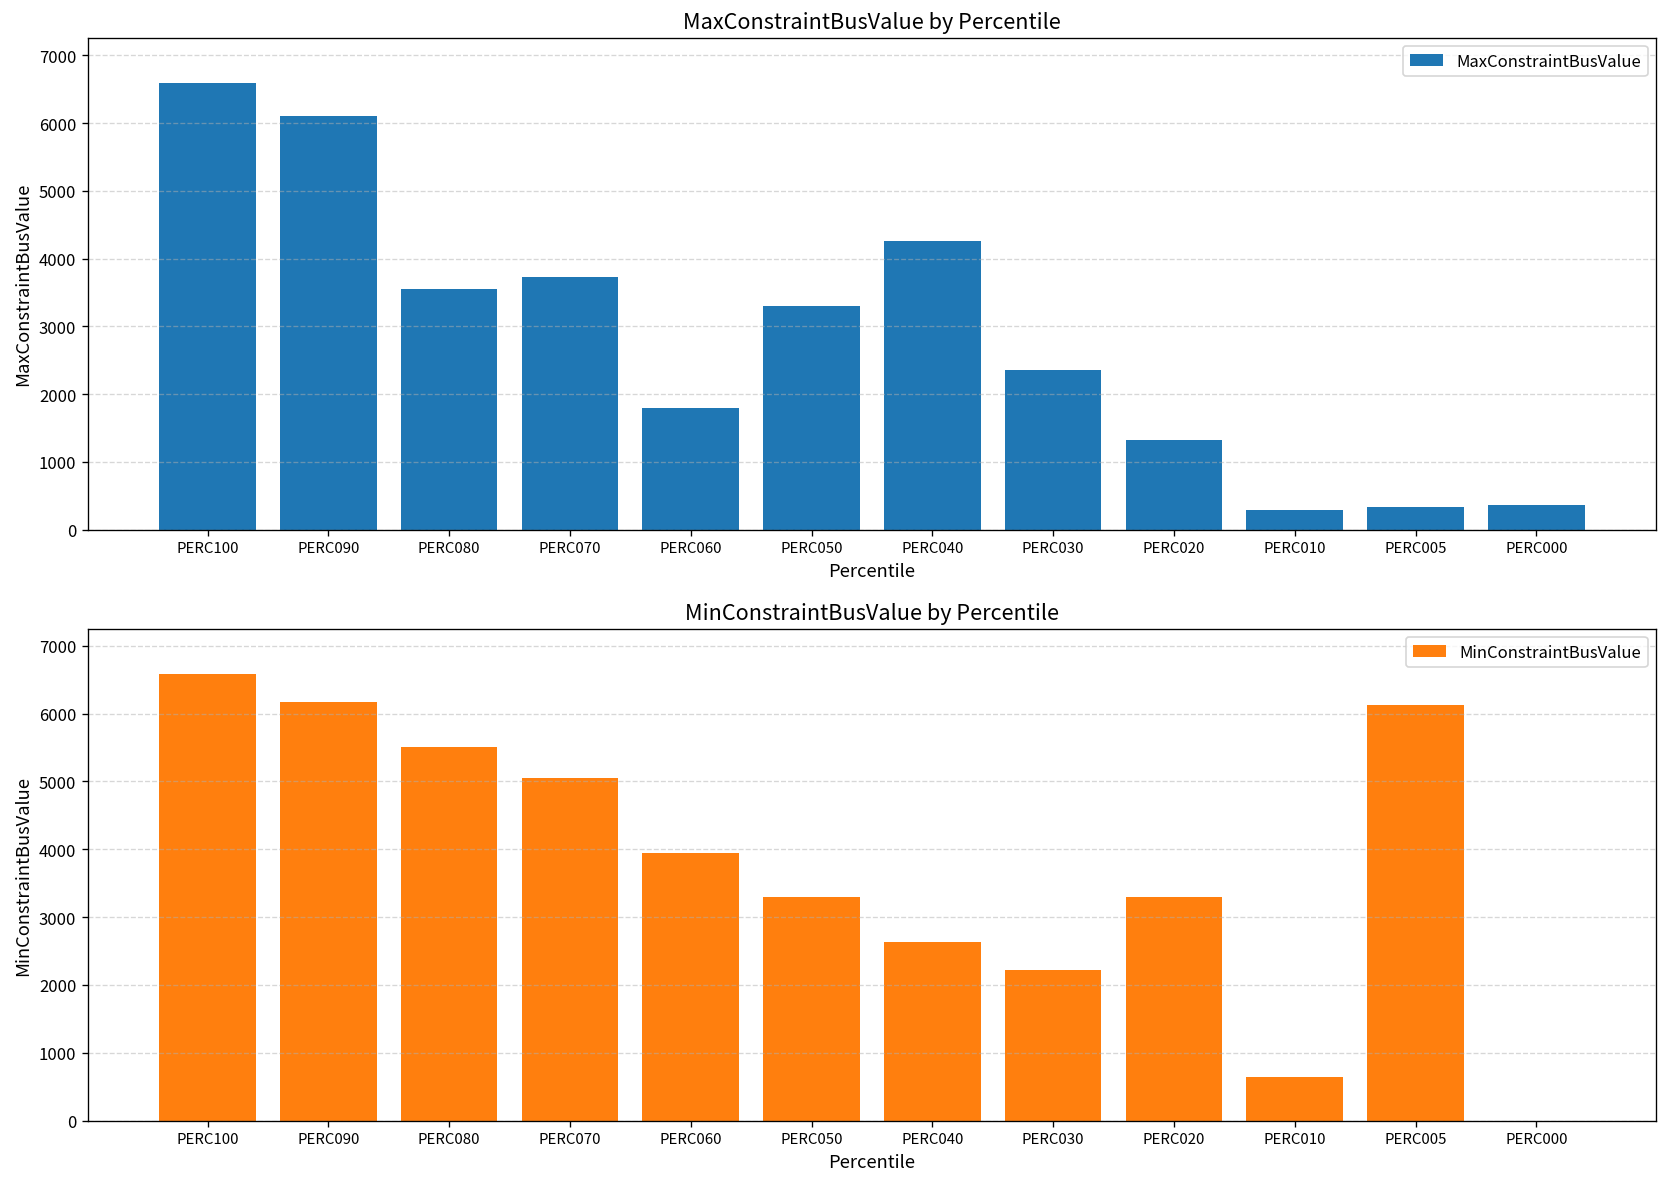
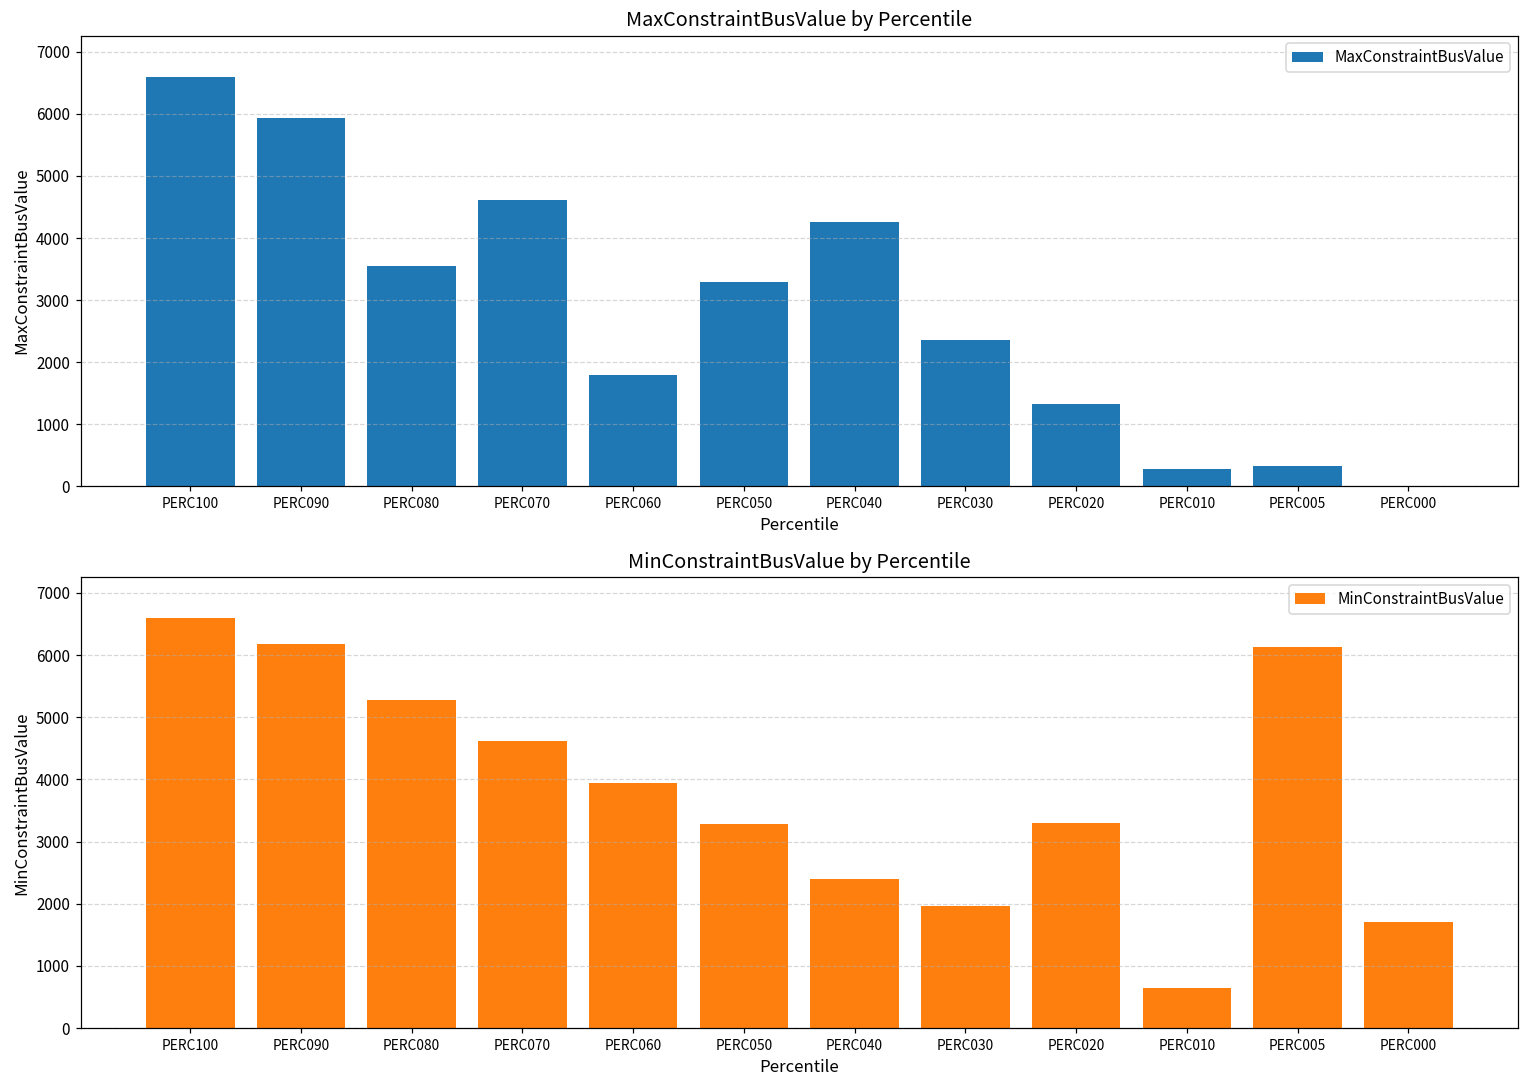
  {
    "MaxConstraintBusValue by Percentile": {
      "PERC100": 6600,
-     "PERC090": 6100,
+     "PERC090": 5900,
      "PERC080": 3500,
-     "PERC070": 3700,
+     "PERC070": 4600,
      "PERC060": 1800,
      "PERC050": 3300,
      "PERC040": 4300,
      "PERC030": 2400,
      "PERC020": 1300,
      "PERC010": 300,
      "PERC005": 300,
-     "PERC000": 400
+     "PERC000": 0
    },
    "MinConstraintBusValue by Percentile": {
      "PERC100": 6600,
      "PERC090": 6200,
-     "PERC080": 5500,
-     "PERC070": 5100,
+     "PERC080": 5300,
+     "PERC070": 4600,
      "PERC060": 4000,
      "PERC050": 3300,
-     "PERC040": 2600,
-     "PERC030": 2200,
+     "PERC040": 2400,
+     "PERC030": 2000,
      "PERC020": 3300,
      "PERC010": 700,
      "PERC005": 6100,
-     "PERC000": 0
+     "PERC000": 1700
    }
  }
